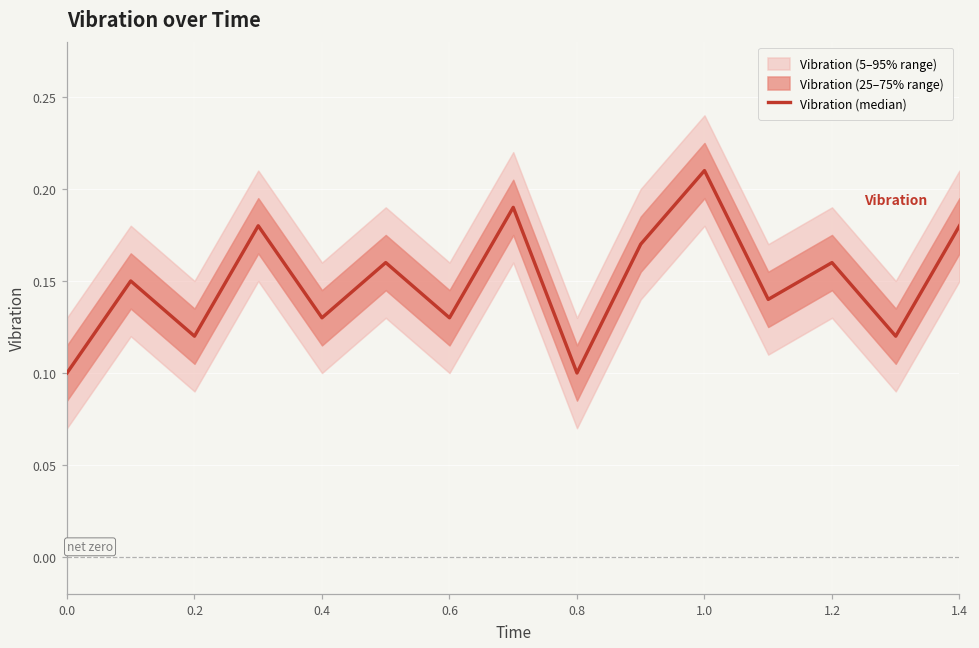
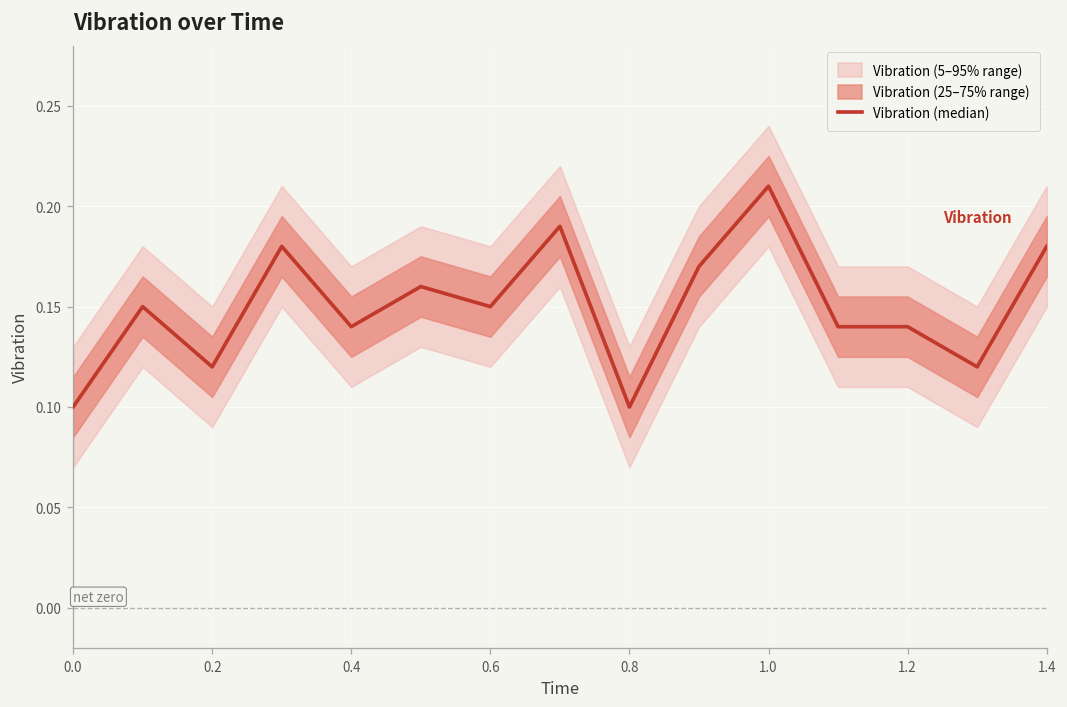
  {
    "Vibration (median)": {
      "0.0": 0.10,
      "0.2": 0.12,
-     "0.4": 0.13,
-     "0.6": 0.13,
+     "0.4": 0.14,
+     "0.6": 0.15,
      "0.8": 0.10,
      "1.0": 0.21,
-     "1.2": 0.16,
+     "1.2": 0.14,
      "1.4": 0.18
    }
  }
